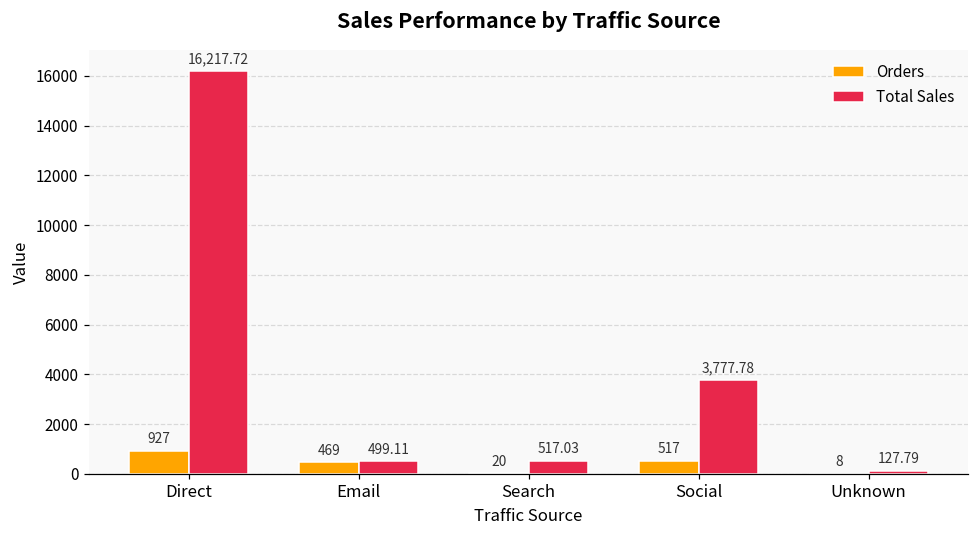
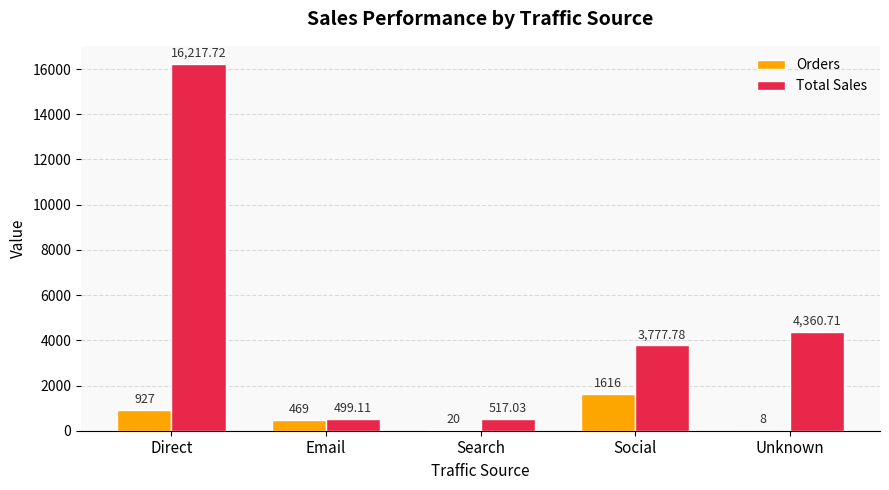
  {
    "Orders": {
      "Direct": "927",
      "Email": "469",
      "Search": "20",
-     "Social": "517",
+     "Social": "1616",
      "Unknown": "8"
    },
    "Total Sales": {
      "Direct": "16,217.72",
      "Email": "499.11",
      "Search": "517.03",
      "Social": "3,777.78",
-     "Unknown": "127.79"
+     "Unknown": "4,360.71"
    }
  }
